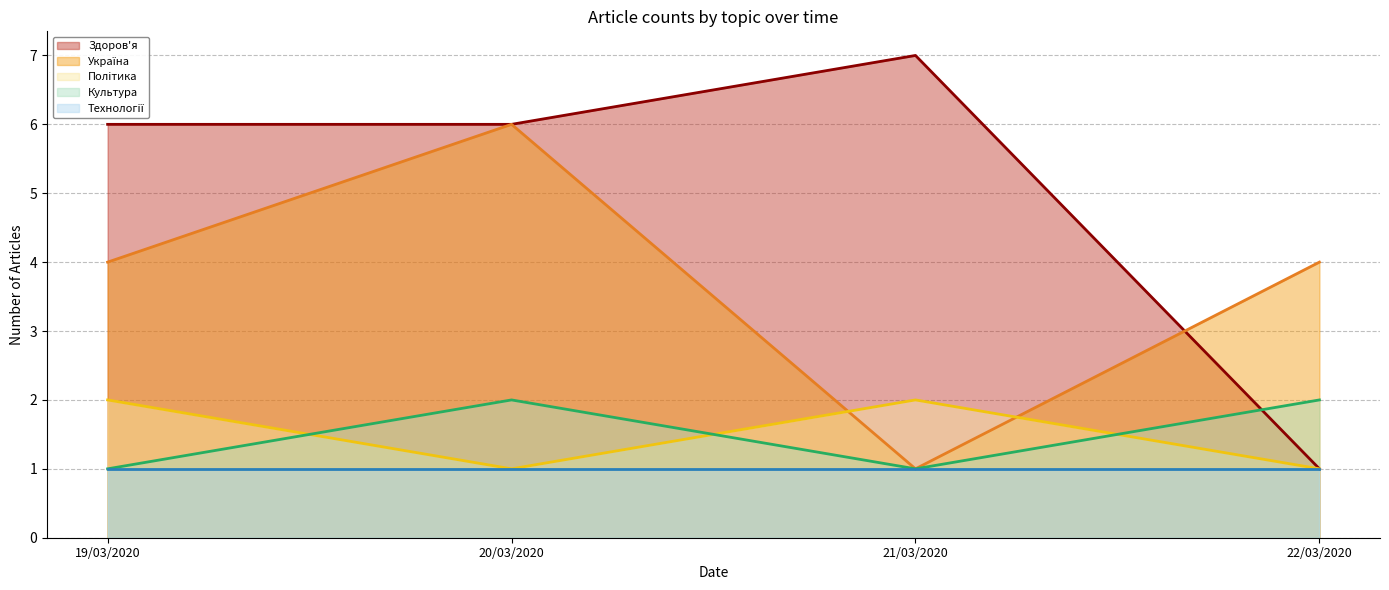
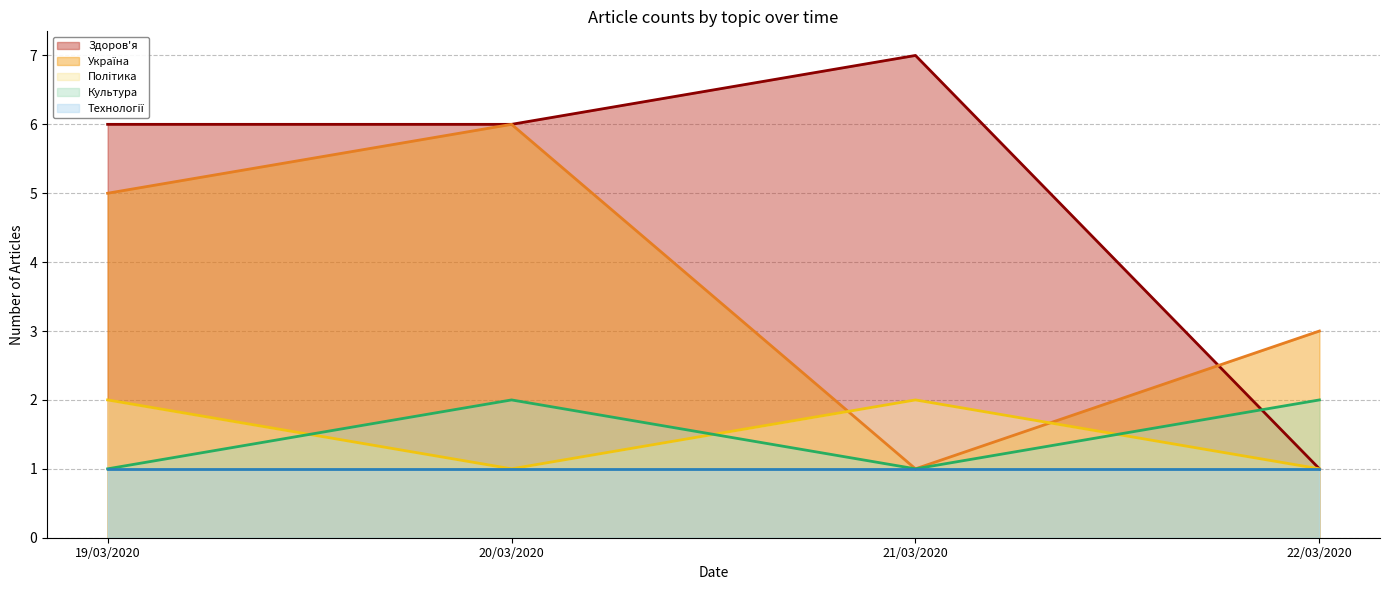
  {
    "Здоров'я": {
      "19/03/2020": 6,
      "21/03/2020": 7
    },
    "Україна": {
-     "19/03/2020": 4,
-     "22/03/2020": 4
+     "19/03/2020": 5,
+     "22/03/2020": 3
    }
  }
